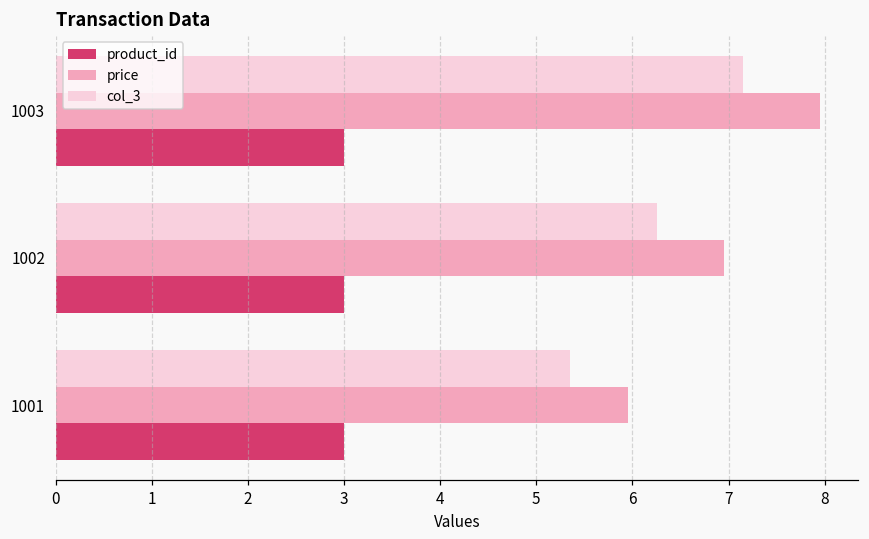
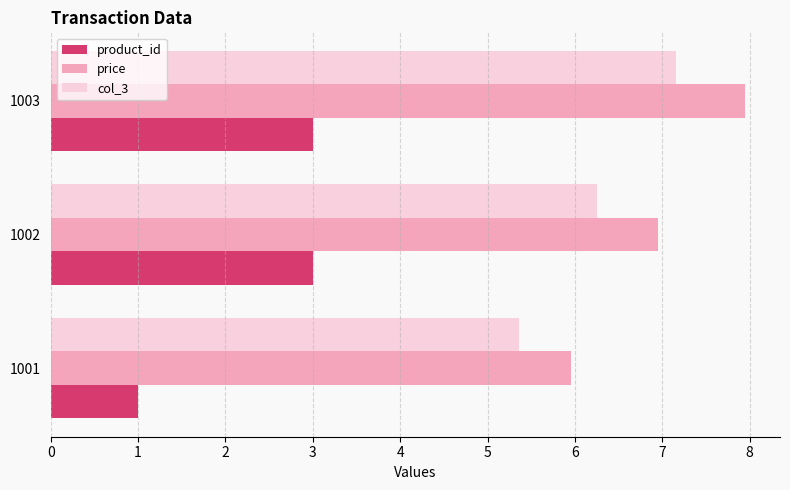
  {
    "product_id": {
      "1003": 3,
      "1002": 3,
-     "1001": 3
+     "1001": 1
    }
  }
